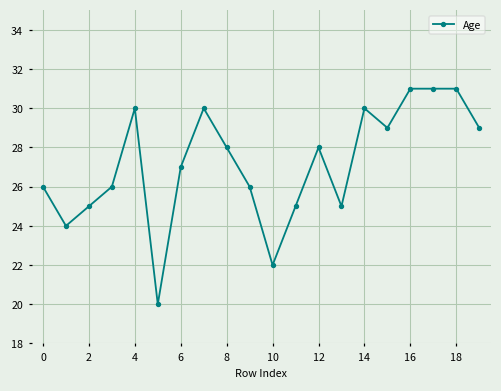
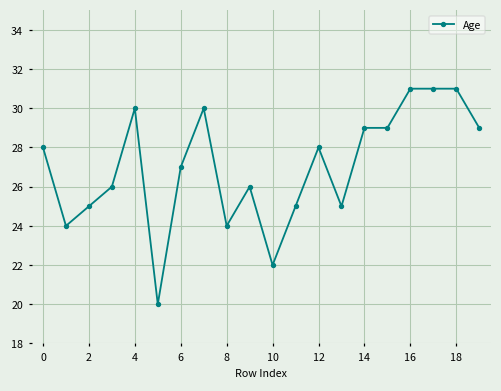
  {
-   "0": 26,
+   "0": 28,
    "2": 25,
    "4": 30,
    "6": 27,
-   "8": 28,
+   "8": 24,
    "10": 22,
    "12": 28,
-   "14": 30,
+   "14": 29,
    "16": 31,
    "18": 31
  }
